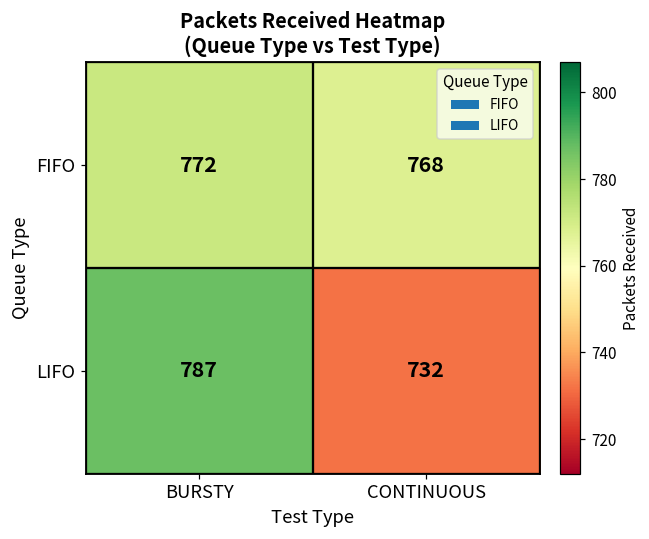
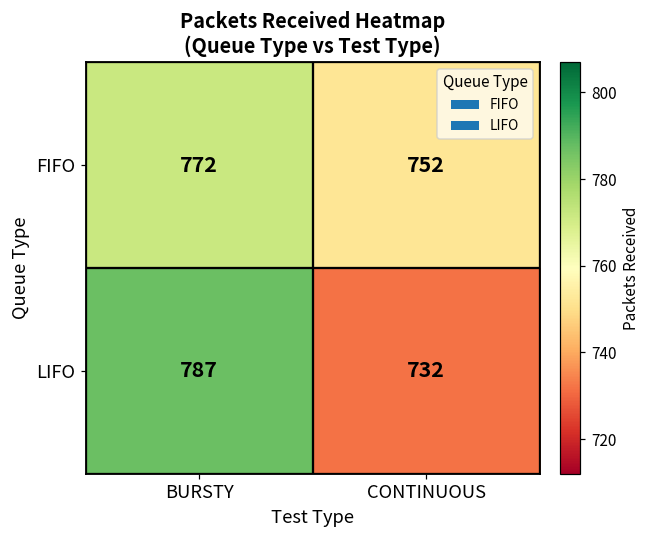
  {
    "FIFO": {
      "BURSTY": 772,
-     "CONTINUOUS": 768
+     "CONTINUOUS": 752
    },
    "LIFO": {
      "BURSTY": 787,
      "CONTINUOUS": 732
    }
  }
